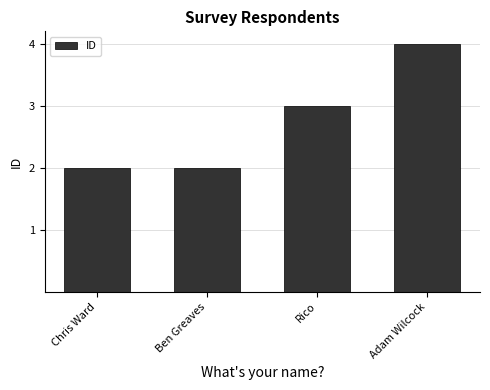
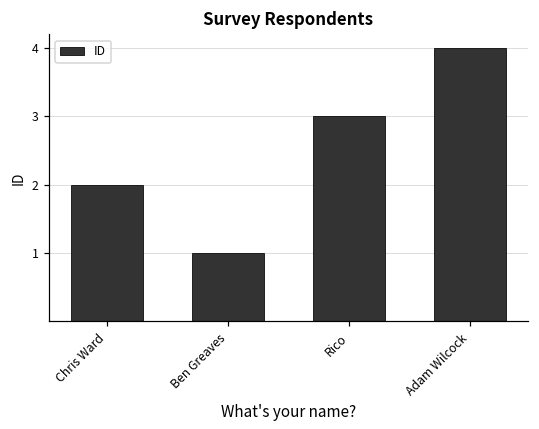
  {
    "Chris Ward": 2,
-   "Ben Greaves": 2,
+   "Ben Greaves": 1,
    "Rico": 3,
    "Adam Wilcock": 4
  }
